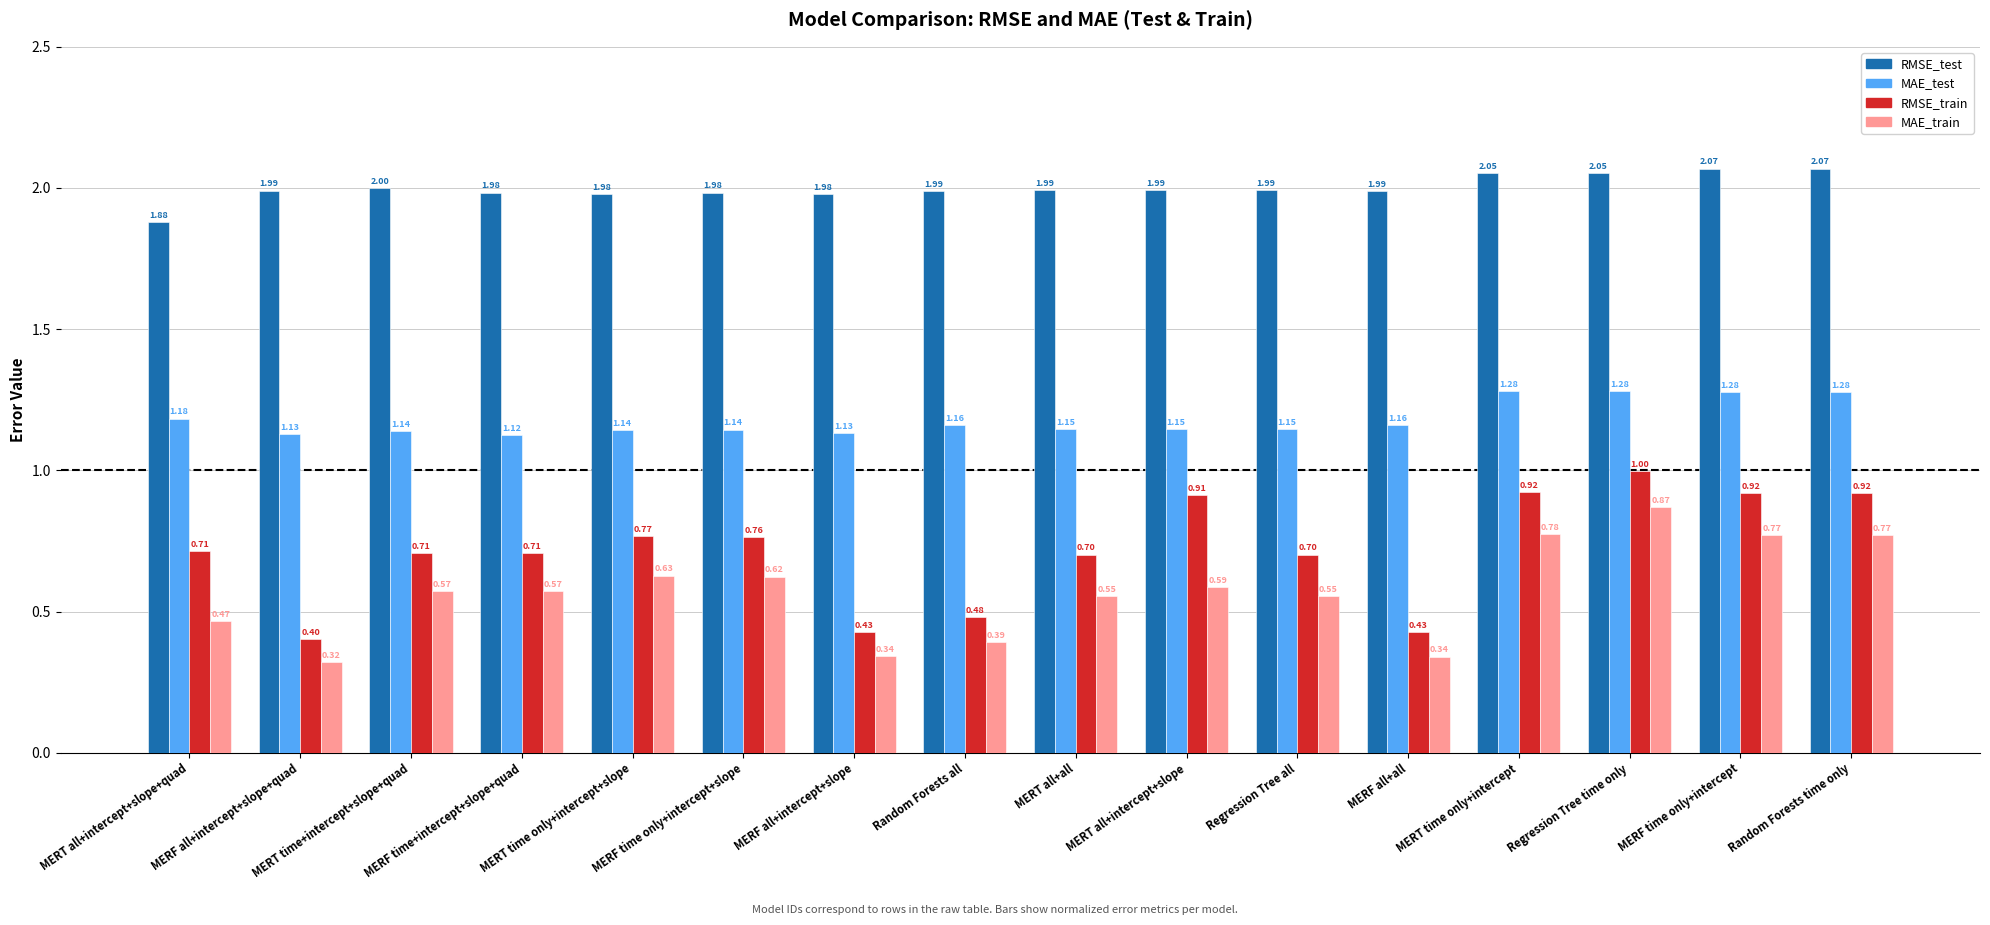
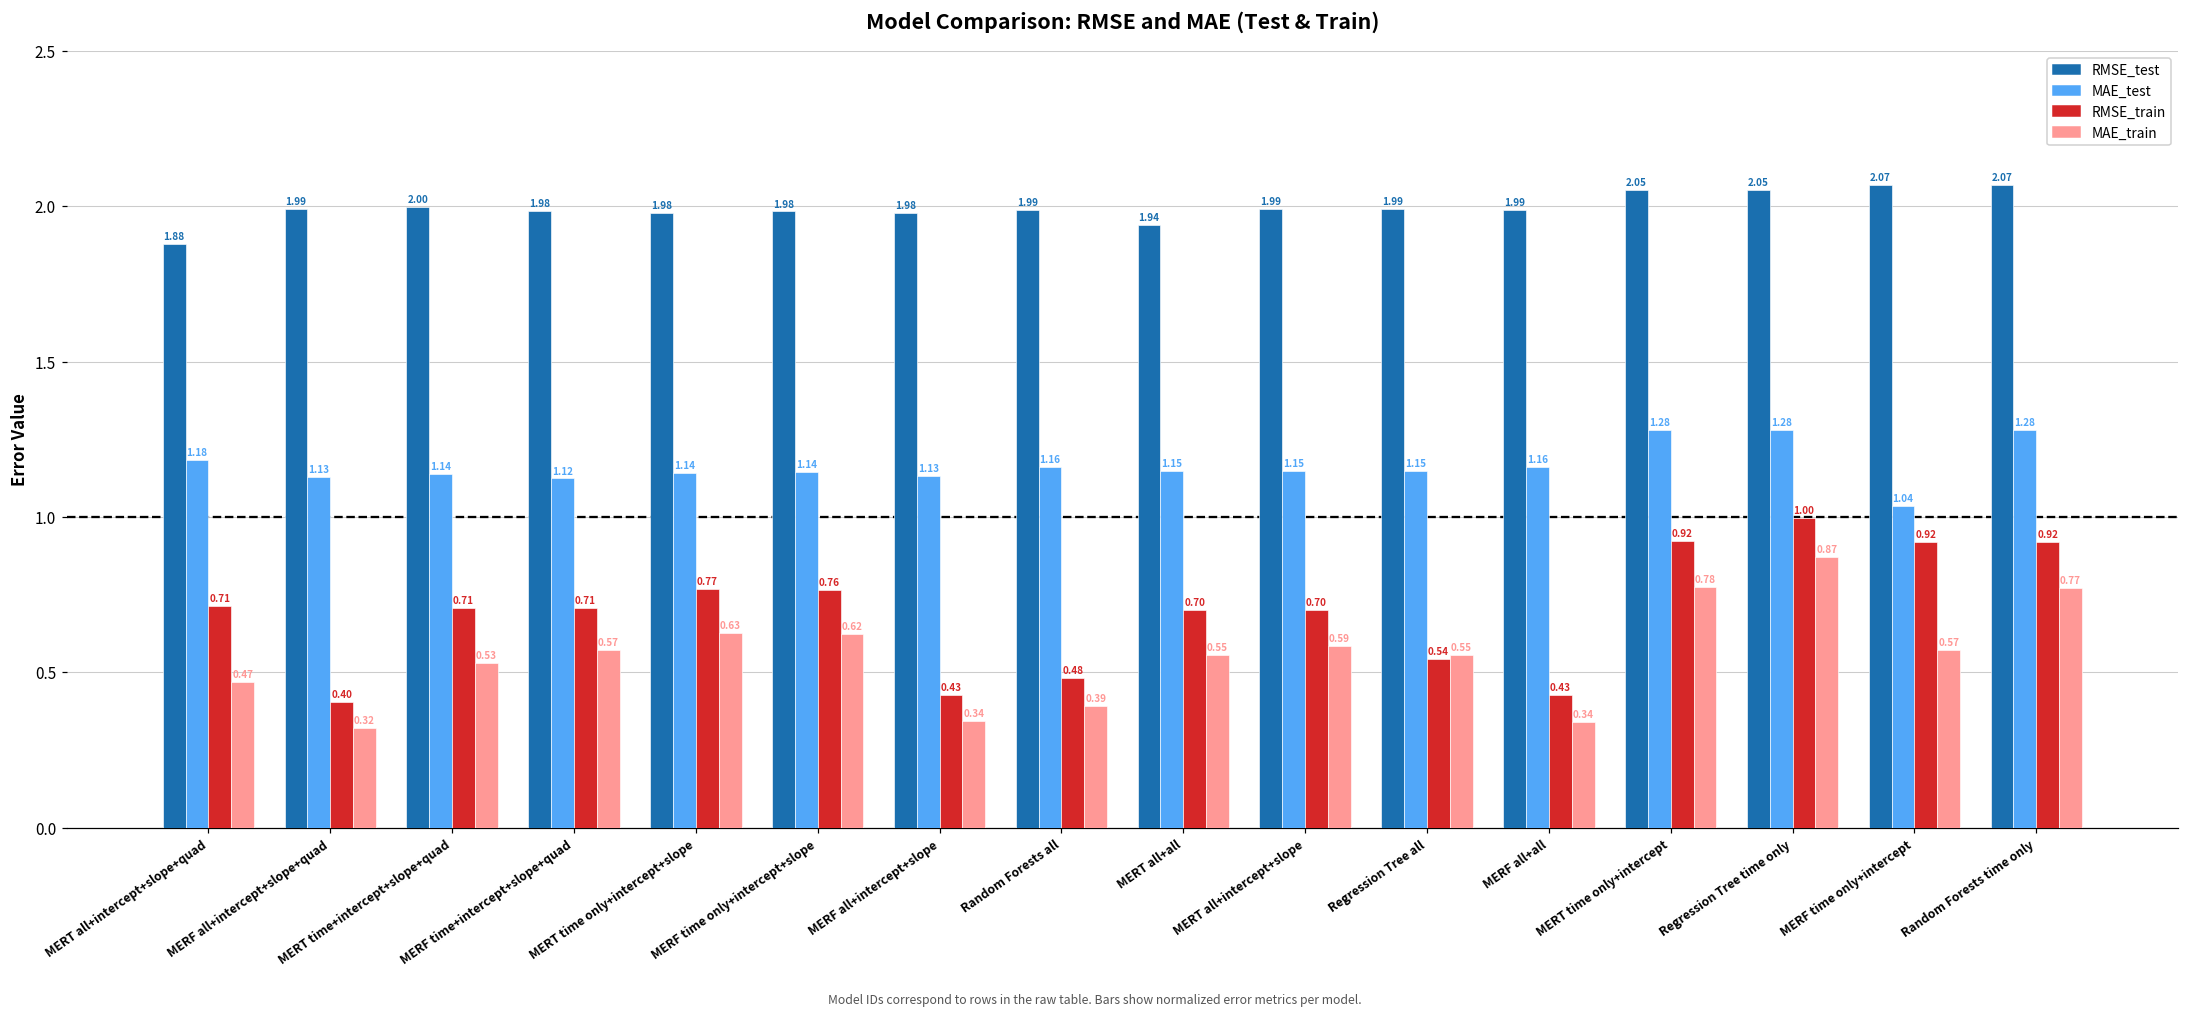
  {
    "RMSE_test": {
      "MERT all+intercept+slope+quad": 1.88,
      "MERF all+intercept+slope+quad": 1.99,
      "MERT time+intercept+slope+quad": 2.00,
      "MERF time+intercept+slope+quad": 1.98,
      "MERT time only+intercept+slope": 1.98,
      "MERF time only+intercept+slope": 1.98,
      "MERF all+intercept+slope": 1.98,
      "Random Forests all": 1.99,
-     "MERT all+all": 1.99,
+     "MERT all+all": 1.94,
      "MERT all+intercept+slope": 1.99,
      "Regression Tree all": 1.99,
      "MERF all+all": 1.99,
      "MERT time only+intercept": 2.05,
      "Regression Tree time only": 2.05,
      "MERF time only+intercept": 2.07,
      "Random Forests time only": 2.07
    },
    "MAE_test": {
      "MERT all+intercept+slope+quad": 1.18,
      "MERF all+intercept+slope+quad": 1.13,
      "MERT time+intercept+slope+quad": 1.14,
      "MERF time+intercept+slope+quad": 1.12,
      "MERT time only+intercept+slope": 1.14,
      "MERF time only+intercept+slope": 1.14,
      "MERF all+intercept+slope": 1.13,
      "Random Forests all": 1.16,
      "MERT all+all": 1.15,
      "MERT all+intercept+slope": 1.15,
      "Regression Tree all": 1.15,
      "MERF all+all": 1.16,
      "MERT time only+intercept": 1.28,
      "Regression Tree time only": 1.28,
-     "MERF time only+intercept": 1.28,
+     "MERF time only+intercept": 1.04,
      "Random Forests time only": 1.28
    },
    "RMSE_train": {
      "MERT all+intercept+slope+quad": 0.71,
      "MERF all+intercept+slope+quad": 0.40,
      "MERT time+intercept+slope+quad": 0.71,
      "MERF time+intercept+slope+quad": 0.71,
      "MERT time only+intercept+slope": 0.77,
      "MERF time only+intercept+slope": 0.76,
      "MERF all+intercept+slope": 0.43,
      "Random Forests all": 0.48,
      "MERT all+all": 0.70,
-     "MERT all+intercept+slope": 0.91,
-     "Regression Tree all": 0.70,
+     "MERT all+intercept+slope": 0.70,
+     "Regression Tree all": 0.54,
      "MERF all+all": 0.43,
      "MERT time only+intercept": 0.92,
      "Regression Tree time only": 1.00,
      "MERF time only+intercept": 0.92,
      "Random Forests time only": 0.92
    },
    "MAE_train": {
      "MERT all+intercept+slope+quad": 0.47,
      "MERF all+intercept+slope+quad": 0.32,
-     "MERT time+intercept+slope+quad": 0.57,
+     "MERT time+intercept+slope+quad": 0.53,
      "MERF time+intercept+slope+quad": 0.57,
      "MERT time only+intercept+slope": 0.63,
      "MERF time only+intercept+slope": 0.62,
      "MERF all+intercept+slope": 0.34,
      "Random Forests all": 0.39,
      "MERT all+all": 0.55,
      "MERT all+intercept+slope": 0.59,
      "Regression Tree all": 0.55,
      "MERF all+all": 0.34,
      "MERT time only+intercept": 0.78,
      "Regression Tree time only": 0.87,
-     "MERF time only+intercept": 0.77,
+     "MERF time only+intercept": 0.57,
      "Random Forests time only": 0.77
    }
  }
